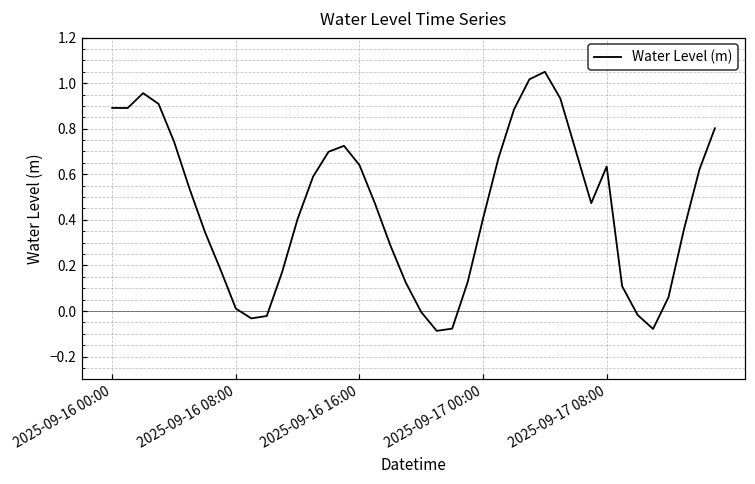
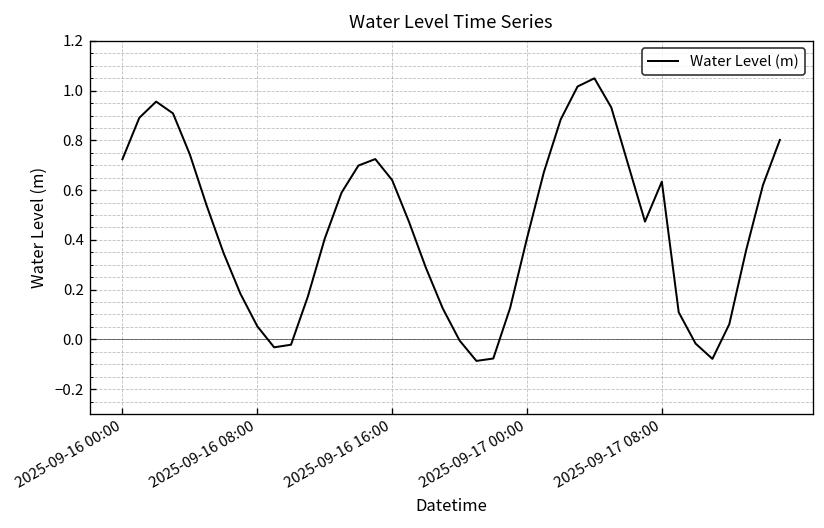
  {
-   "2025-09-16 00:00": 0.89,
-   "2025-09-16 08:00": 0.01,
+   "2025-09-16 00:00": 0.72,
+   "2025-09-16 08:00": 0.05,
    "2025-09-16 16:00": 0.64,
    "2025-09-17 00:00": 0.41,
    "2025-09-17 08:00": 0.63
  }
